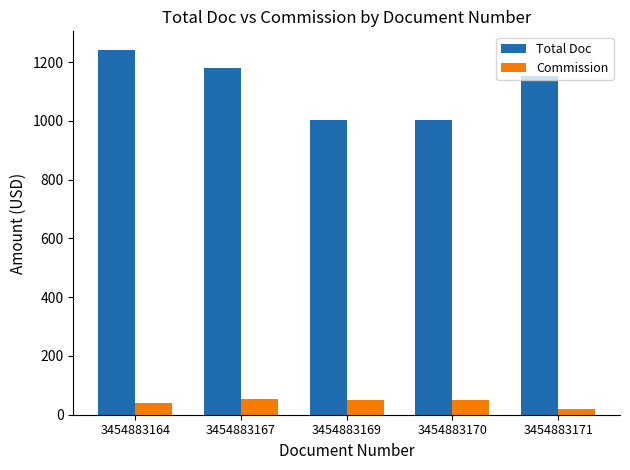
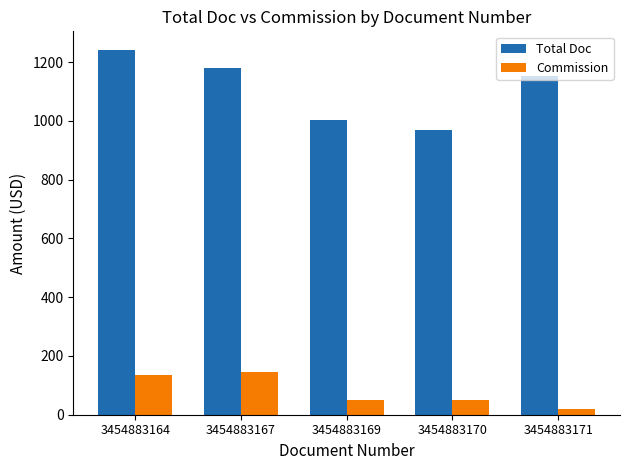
  {
    "Total Doc": {
      "3454883164": 1240,
      "3454883167": 1180,
      "3454883169": 1000,
-     "3454883170": 1000
+     "3454883170": 970
    },
    "Commission": {
-     "3454883164": 40,
-     "3454883167": 50,
+     "3454883164": 140,
+     "3454883167": 140,
      "3454883169": 50,
      "3454883170": 50,
      "3454883171": 20
    }
  }
